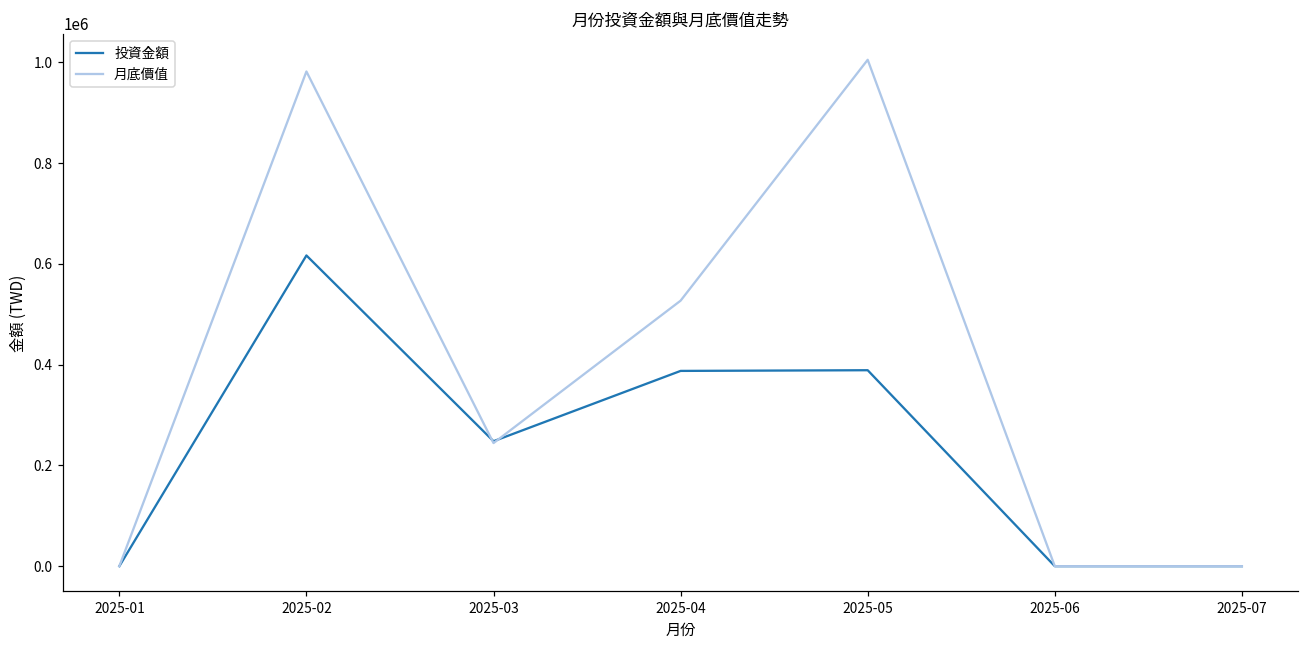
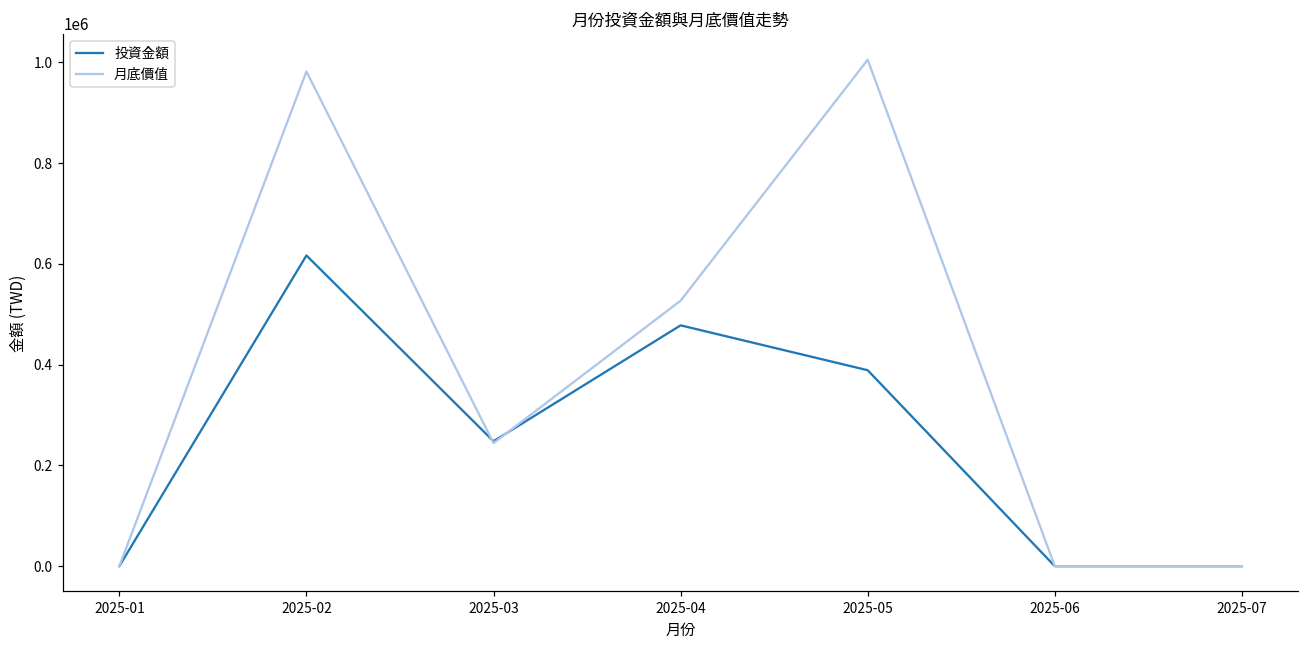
  {
    "投資金額": {
      "2025-02": 620000,
-     "2025-04": 390000,
+     "2025-04": 480000,
      "2025-05": 390000
    },
    "月底價值": {
      "2025-02": 980000,
      "2025-04": 530000,
      "2025-05": 1010000
    }
  }
